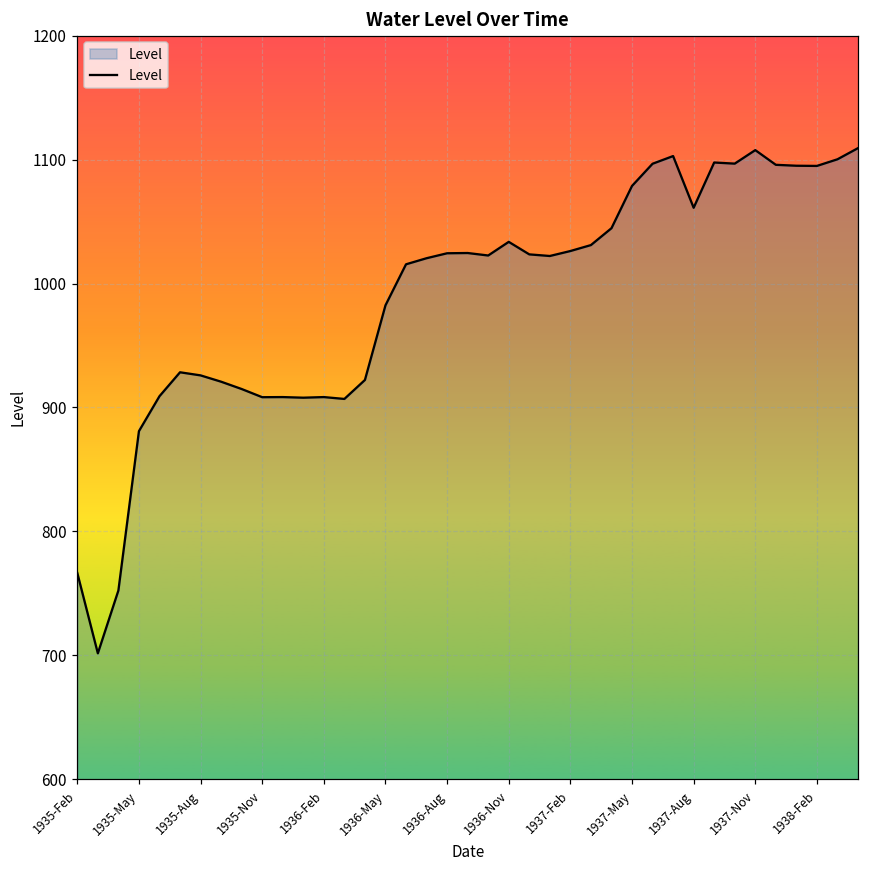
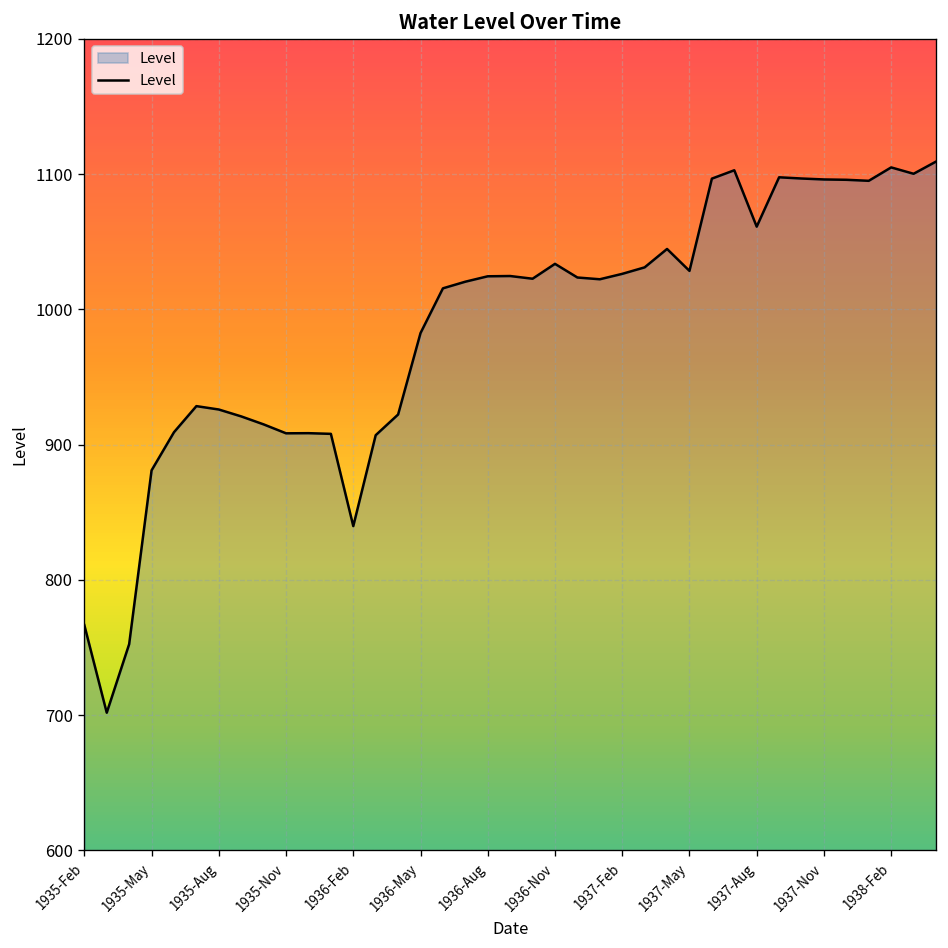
  {
    "1935-Feb": 767,
    "1935-May": 881,
    "1935-Aug": 926,
    "1935-Nov": 908,
-   "1936-Feb": 908,
+   "1936-Feb": 840,
    "1936-May": 982,
    "1936-Aug": 1024,
    "1936-Nov": 1034,
    "1937-Feb": 1026,
-   "1937-May": 1079,
+   "1937-May": 1028,
    "1937-Aug": 1061,
-   "1937-Nov": 1108,
-   "1938-Feb": 1095
+   "1937-Nov": 1096,
+   "1938-Feb": 1105
  }
